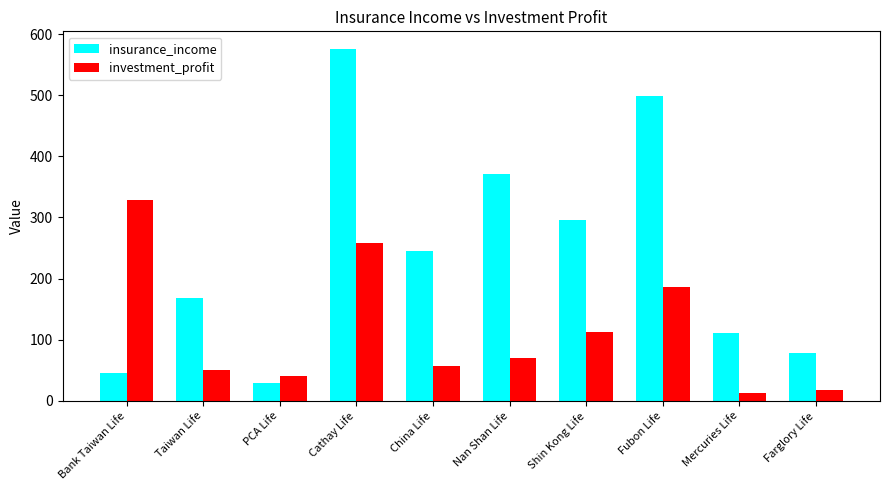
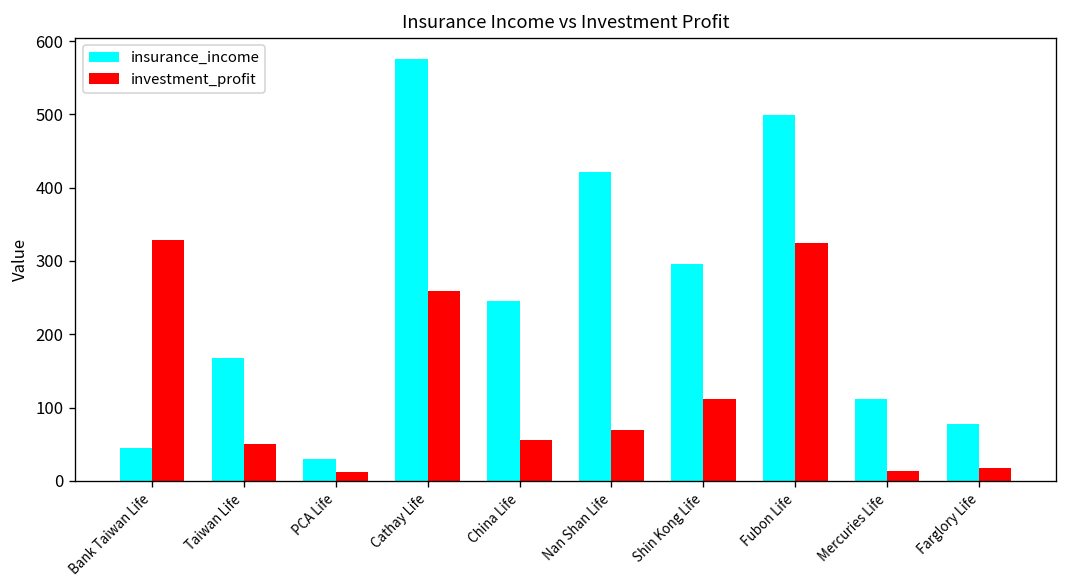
  {
    "insurance_income": {
      "Bank Taiwan Life": 40,
      "Taiwan Life": 170,
      "PCA Life": 30,
      "Cathay Life": 580,
      "China Life": 250,
-     "Nan Shan Life": 370,
+     "Nan Shan Life": 420,
      "Shin Kong Life": 300,
      "Fubon Life": 500,
      "Mercuries Life": 110,
      "Farglory Life": 80
    },
    "investment_profit": {
      "Bank Taiwan Life": 330,
      "Taiwan Life": 50,
-     "PCA Life": 40,
+     "PCA Life": 10,
      "Cathay Life": 260,
      "China Life": 60,
      "Nan Shan Life": 70,
      "Shin Kong Life": 110,
-     "Fubon Life": 190,
+     "Fubon Life": 320,
      "Mercuries Life": 10,
      "Farglory Life": 20
    }
  }
